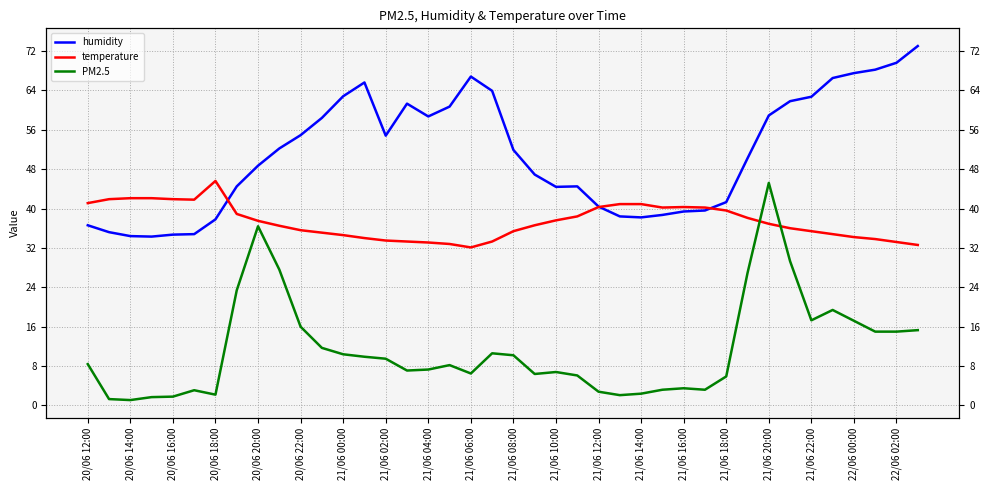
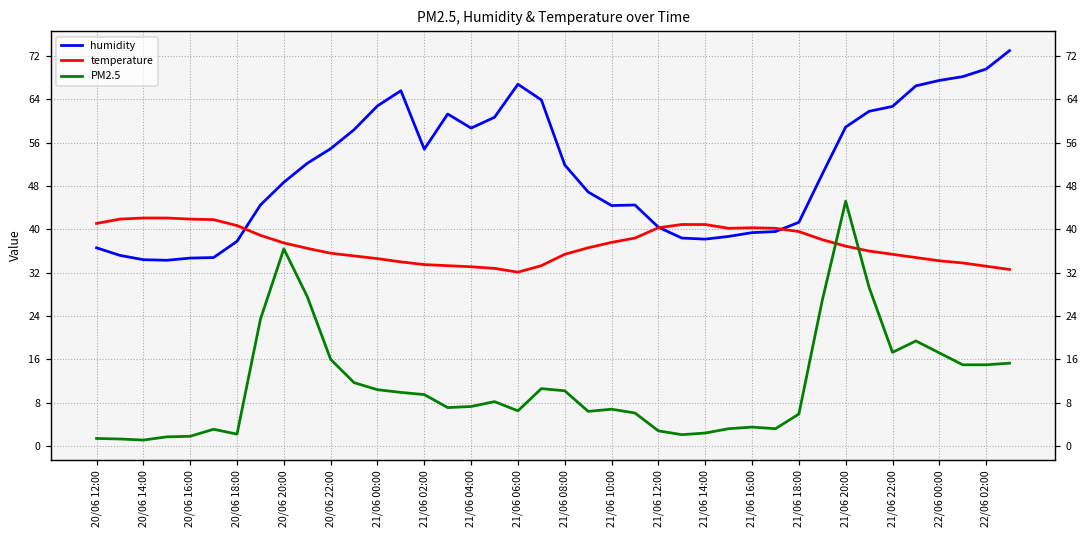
  {
    "humidity": {
      "20/06 12:00": 37,
      "20/06 14:00": 34,
      "20/06 16:00": 35,
      "20/06 18:00": 38,
      "20/06 20:00": 49,
      "20/06 22:00": 55,
      "21/06 00:00": 63,
      "21/06 02:00": 55,
      "21/06 04:00": 59,
      "21/06 06:00": 67,
      "21/06 08:00": 52,
      "21/06 10:00": 44,
      "21/06 14:00": 38,
      "21/06 16:00": 39,
      "21/06 18:00": 41,
      "21/06 20:00": 59,
      "21/06 22:00": 63,
      "22/06 00:00": 68,
      "22/06 02:00": 70
    },
    "temperature": {
      "20/06 12:00": 41,
      "20/06 14:00": 42,
      "20/06 16:00": 42,
-     "20/06 18:00": 46,
+     "20/06 18:00": 41,
      "20/06 20:00": 38,
      "20/06 22:00": 36,
      "21/06 00:00": 35,
      "21/06 02:00": 34,
      "21/06 04:00": 33,
      "21/06 06:00": 32,
      "21/06 08:00": 35,
      "21/06 10:00": 38,
      "21/06 14:00": 41,
      "21/06 16:00": 40,
      "21/06 18:00": 40,
      "21/06 20:00": 37,
      "21/06 22:00": 35,
      "22/06 00:00": 34,
      "22/06 02:00": 33
    },
    "PM2.5": {
-     "20/06 12:00": 8,
+     "20/06 12:00": 1,
      "20/06 14:00": 1,
      "20/06 16:00": 2,
      "20/06 18:00": 2,
      "20/06 20:00": 36,
      "20/06 22:00": 16,
      "21/06 00:00": 10,
      "21/06 02:00": 10,
      "21/06 04:00": 7,
      "21/06 06:00": 7,
      "21/06 08:00": 10,
      "21/06 10:00": 7,
      "21/06 12:00": 3,
      "21/06 14:00": 2,
      "21/06 16:00": 4,
      "21/06 18:00": 6,
      "21/06 20:00": 45,
      "21/06 22:00": 17,
      "22/06 00:00": 17,
      "22/06 02:00": 15
    }
  }
